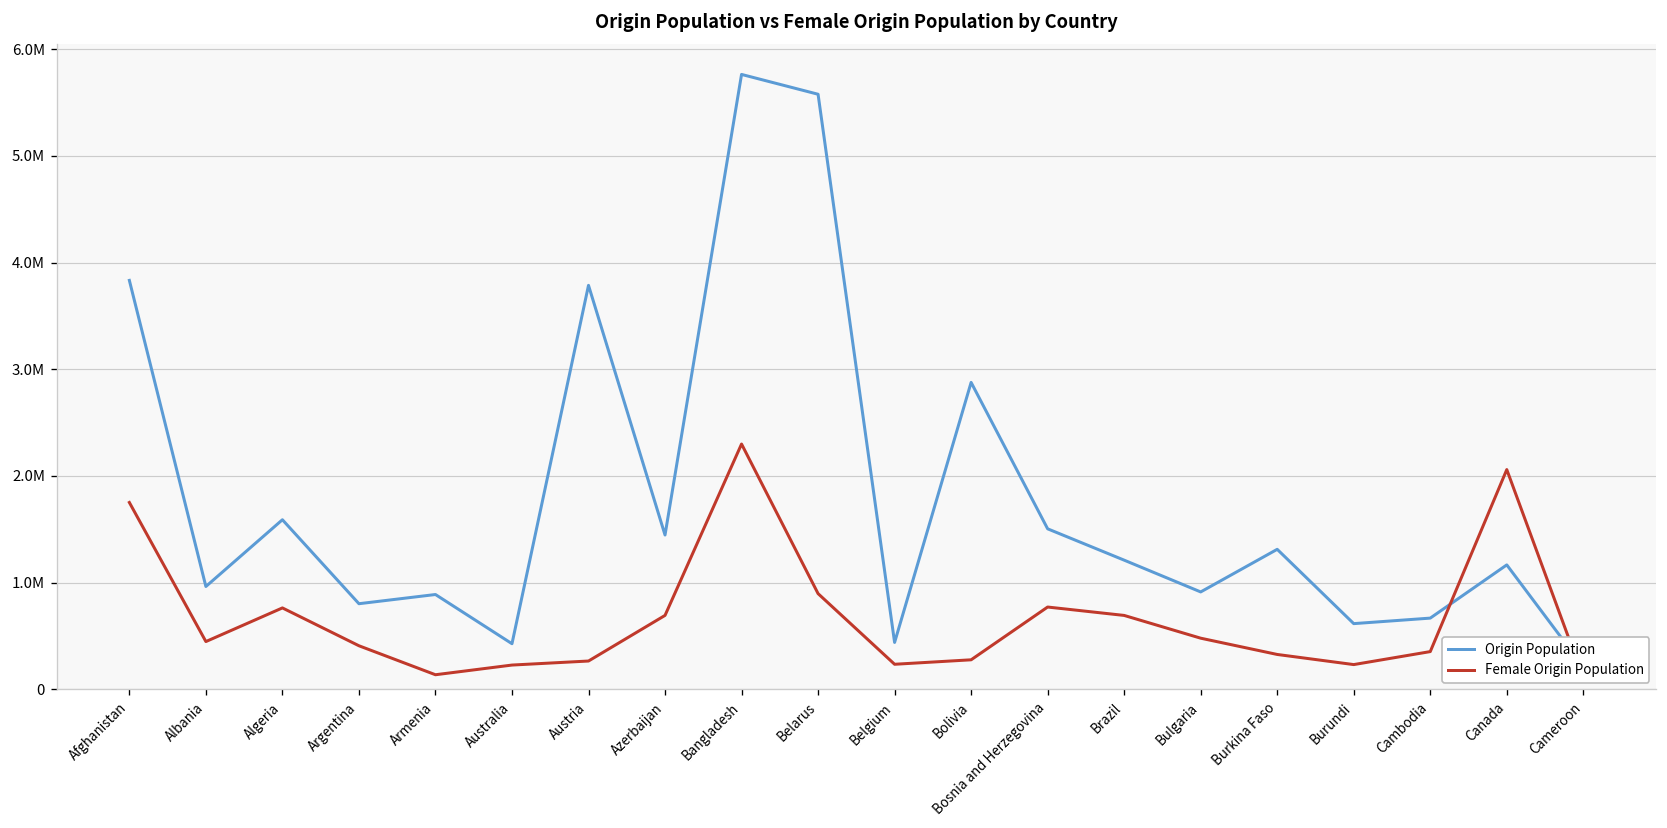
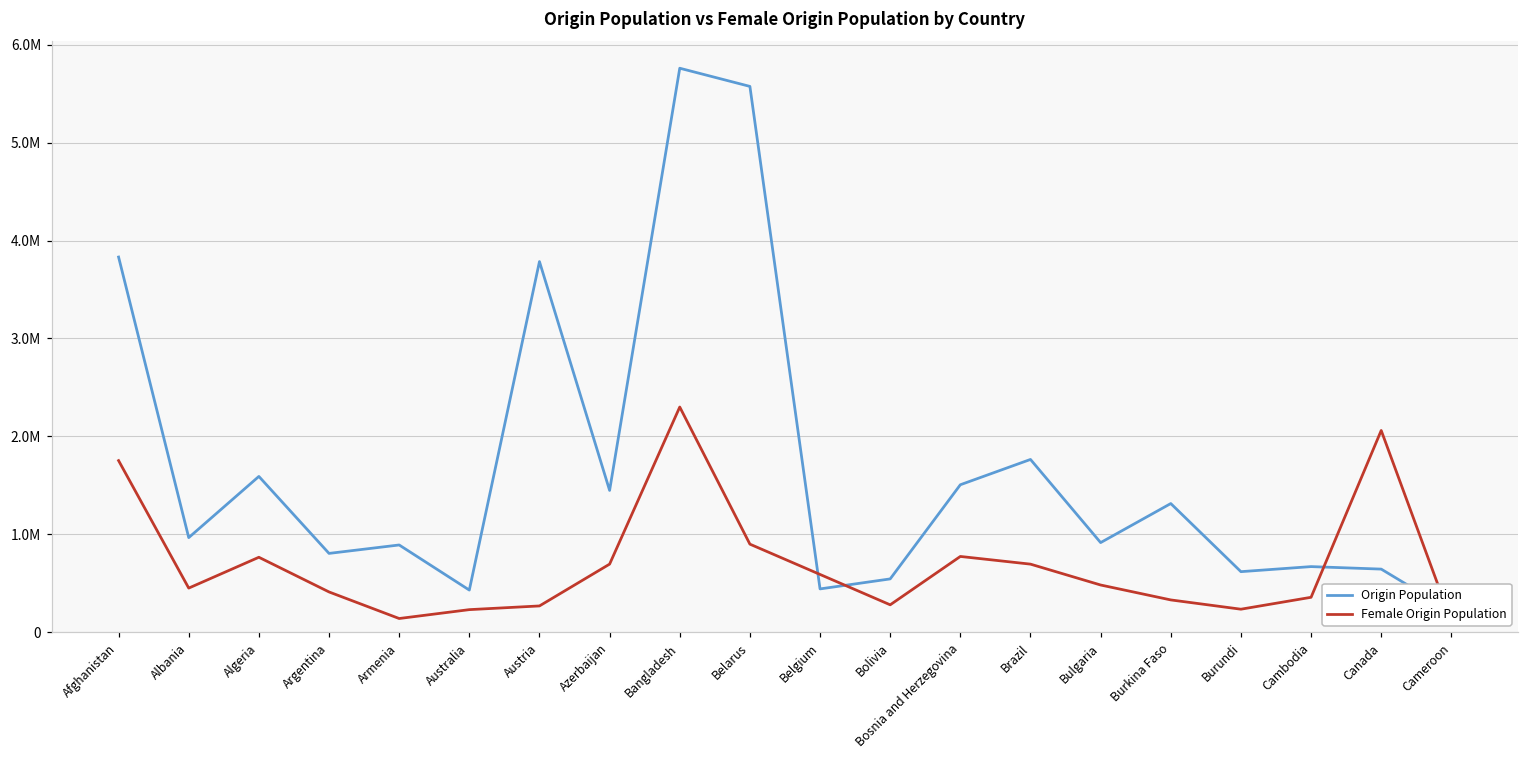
  {
    "Origin Population": {
      "Afghanistan": 3800000,
      "Albania": 1000000,
      "Algeria": 1600000,
      "Argentina": 800000,
      "Armenia": 900000,
      "Australia": 400000,
      "Austria": 3800000,
      "Azerbaijan": 1400000,
      "Bangladesh": 5800000,
      "Belarus": 5600000,
      "Belgium": 400000,
-     "Bolivia": 2900000,
+     "Bolivia": 500000,
      "Bosnia and Herzegovina": 1500000,
-     "Brazil": 1200000,
+     "Brazil": 1800000,
      "Bulgaria": 900000,
      "Burkina Faso": 1300000,
      "Burundi": 600000,
      "Cambodia": 700000,
-     "Canada": 1200000
+     "Canada": 600000
    },
    "Female Origin Population": {
      "Afghanistan": 1800000,
      "Albania": 400000,
      "Algeria": 800000,
      "Argentina": 400000,
      "Armenia": 100000,
      "Australia": 200000,
      "Austria": 300000,
      "Azerbaijan": 700000,
      "Bangladesh": 2300000,
      "Belarus": 900000,
-     "Belgium": 200000,
+     "Belgium": 600000,
      "Bolivia": 300000,
      "Bosnia and Herzegovina": 800000,
      "Brazil": 700000,
      "Bulgaria": 500000,
      "Burkina Faso": 300000,
      "Burundi": 200000,
      "Cambodia": 400000,
      "Canada": 2100000
    }
  }
